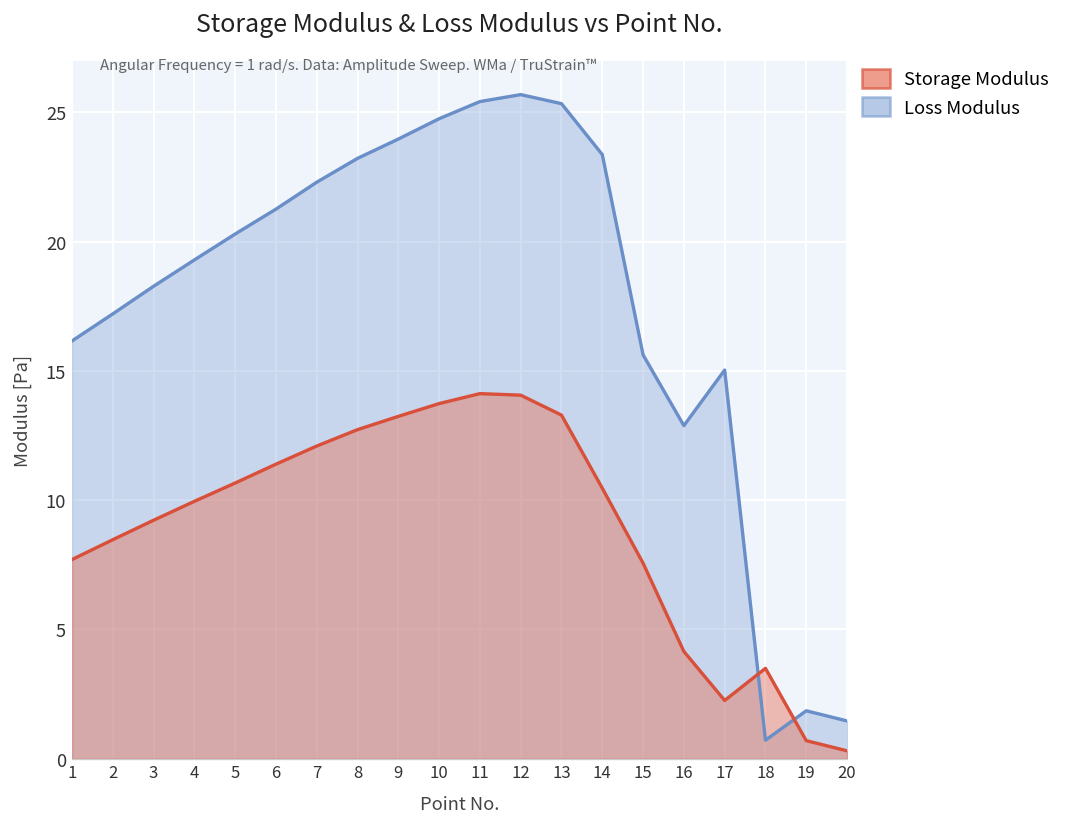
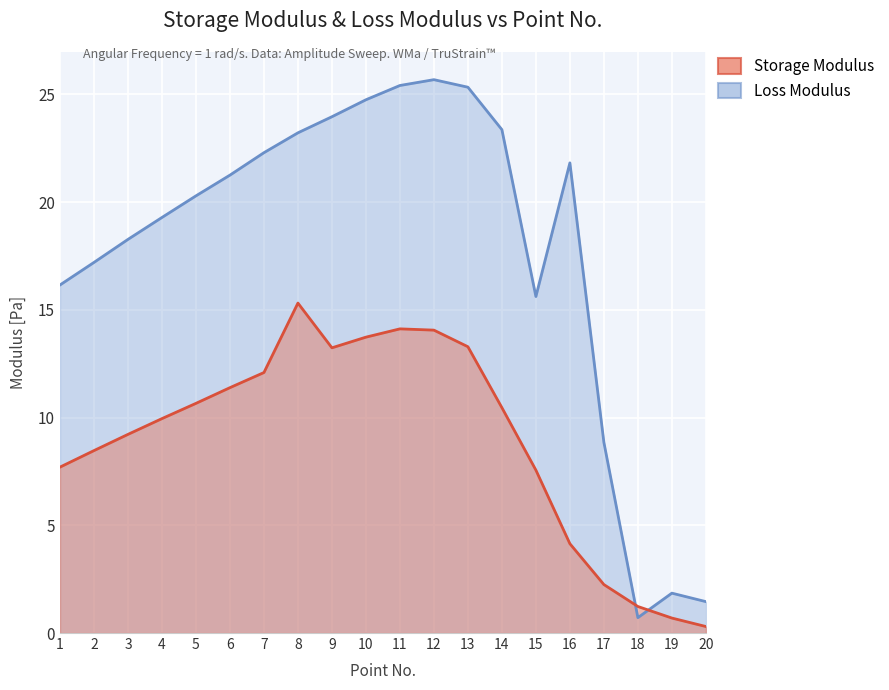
  {
    "Loss Modulus": {
      "1": 16.2,
      "2": 17.2,
      "3": 18.3,
      "4": 19.3,
      "5": 20.3,
      "6": 21.3,
      "7": 22.3,
      "8": 23.2,
      "9": 24.0,
      "10": 24.8,
      "11": 25.4,
      "12": 25.7,
      "13": 25.3,
      "14": 23.4,
      "15": 15.6,
-     "16": 12.9,
-     "17": 15.0,
+     "16": 21.8,
+     "17": 8.9,
      "18": 0.7,
      "19": 1.9,
      "20": 1.5
    },
    "Storage Modulus": {
      "1": 7.7,
      "2": 8.5,
      "3": 9.2,
      "4": 10.0,
      "5": 10.7,
      "6": 11.4,
      "7": 12.1,
-     "8": 12.7,
+     "8": 15.3,
      "9": 13.2,
      "10": 13.7,
      "11": 14.1,
      "12": 14.1,
      "13": 13.3,
      "14": 10.5,
      "15": 7.6,
      "16": 4.1,
      "17": 2.3,
-     "18": 3.5,
+     "18": 1.2,
      "19": 0.7,
      "20": 0.3
    }
  }
